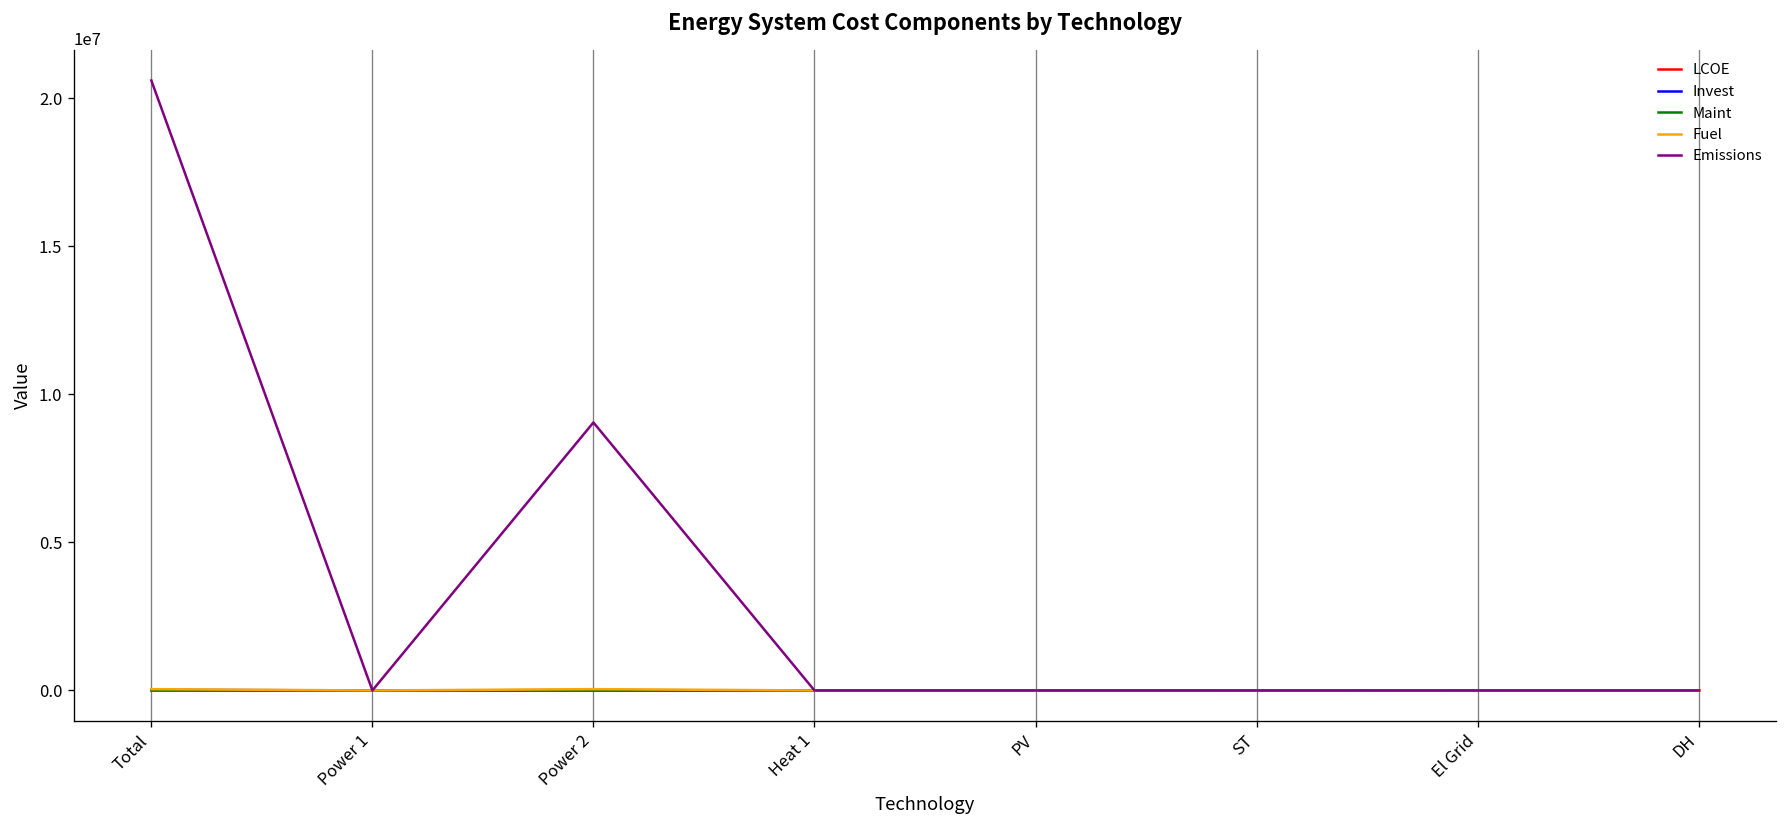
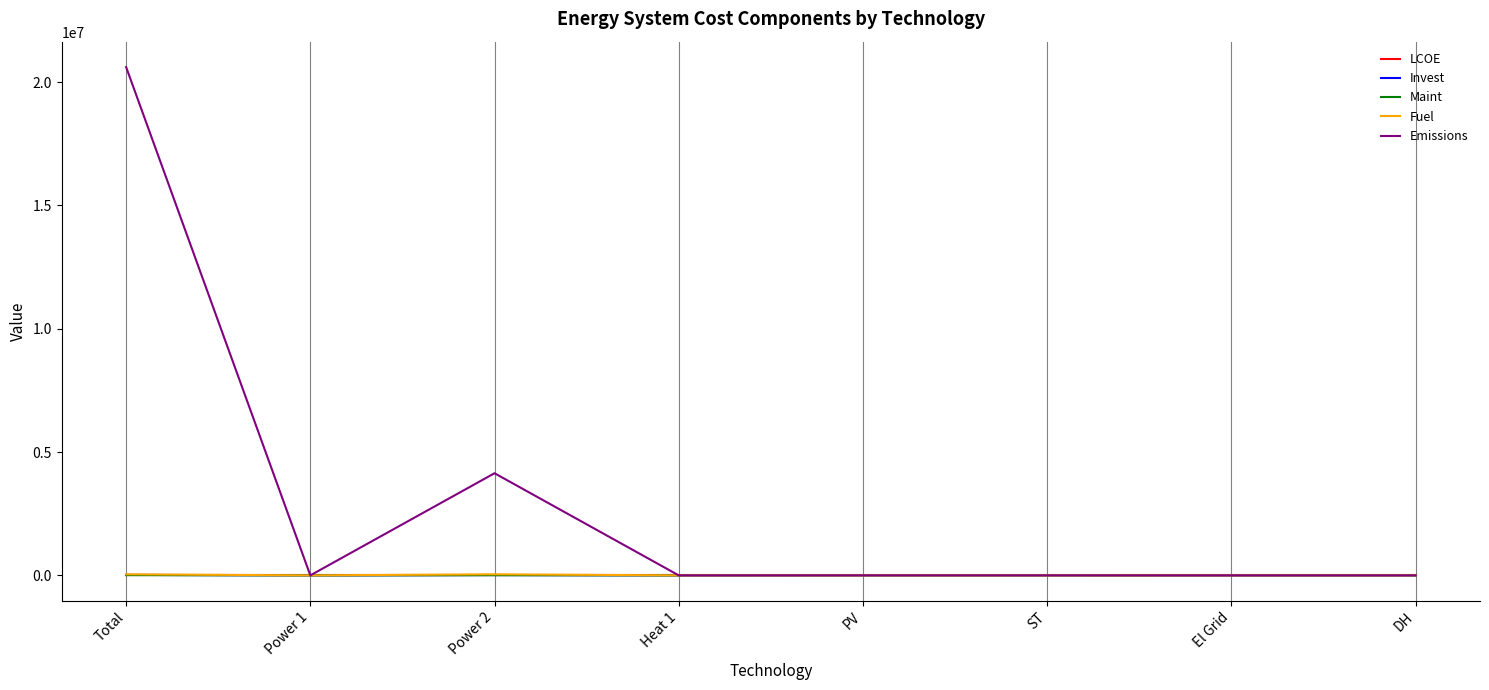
  {
    "Emissions": {
      "Total": 20600000,
-     "Power 2": 9100000
+     "Power 2": 4100000
    }
  }
